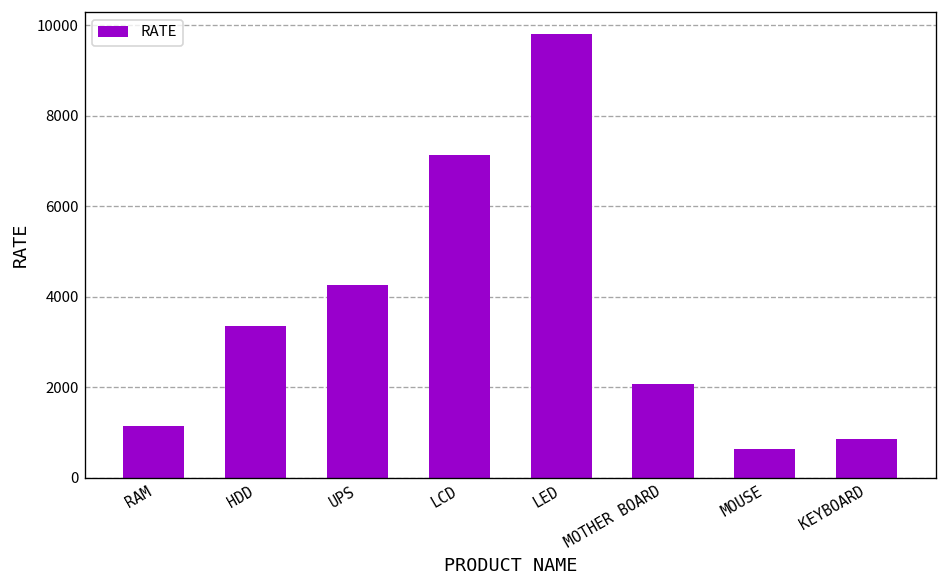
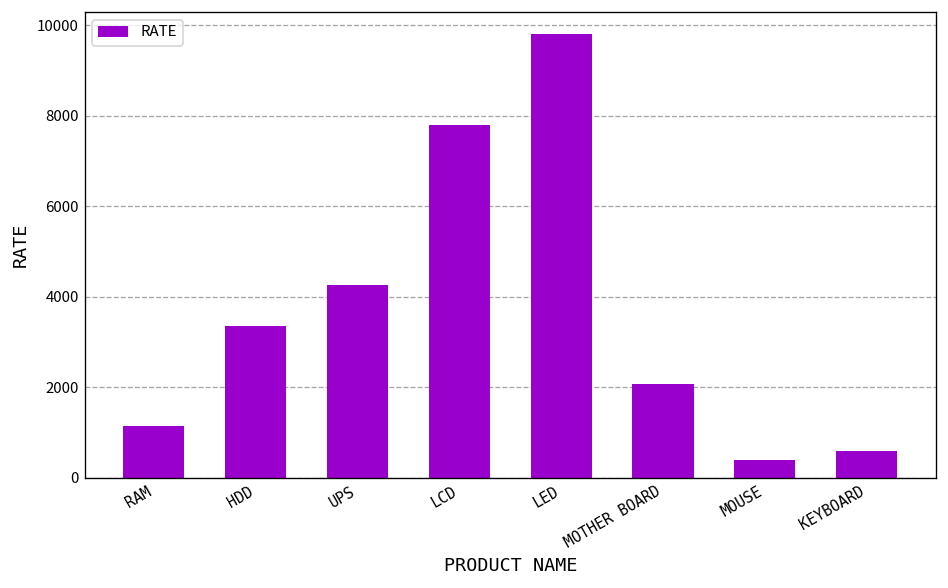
  {
    "RAM": 1200,
    "HDD": 3400,
    "UPS": 4300,
-   "LCD": 7100,
+   "LCD": 7800,
    "LED": 9800,
    "MOTHER BOARD": 2100,
-   "MOUSE": 600,
-   "KEYBOARD": 900
+   "MOUSE": 400,
+   "KEYBOARD": 600
  }
